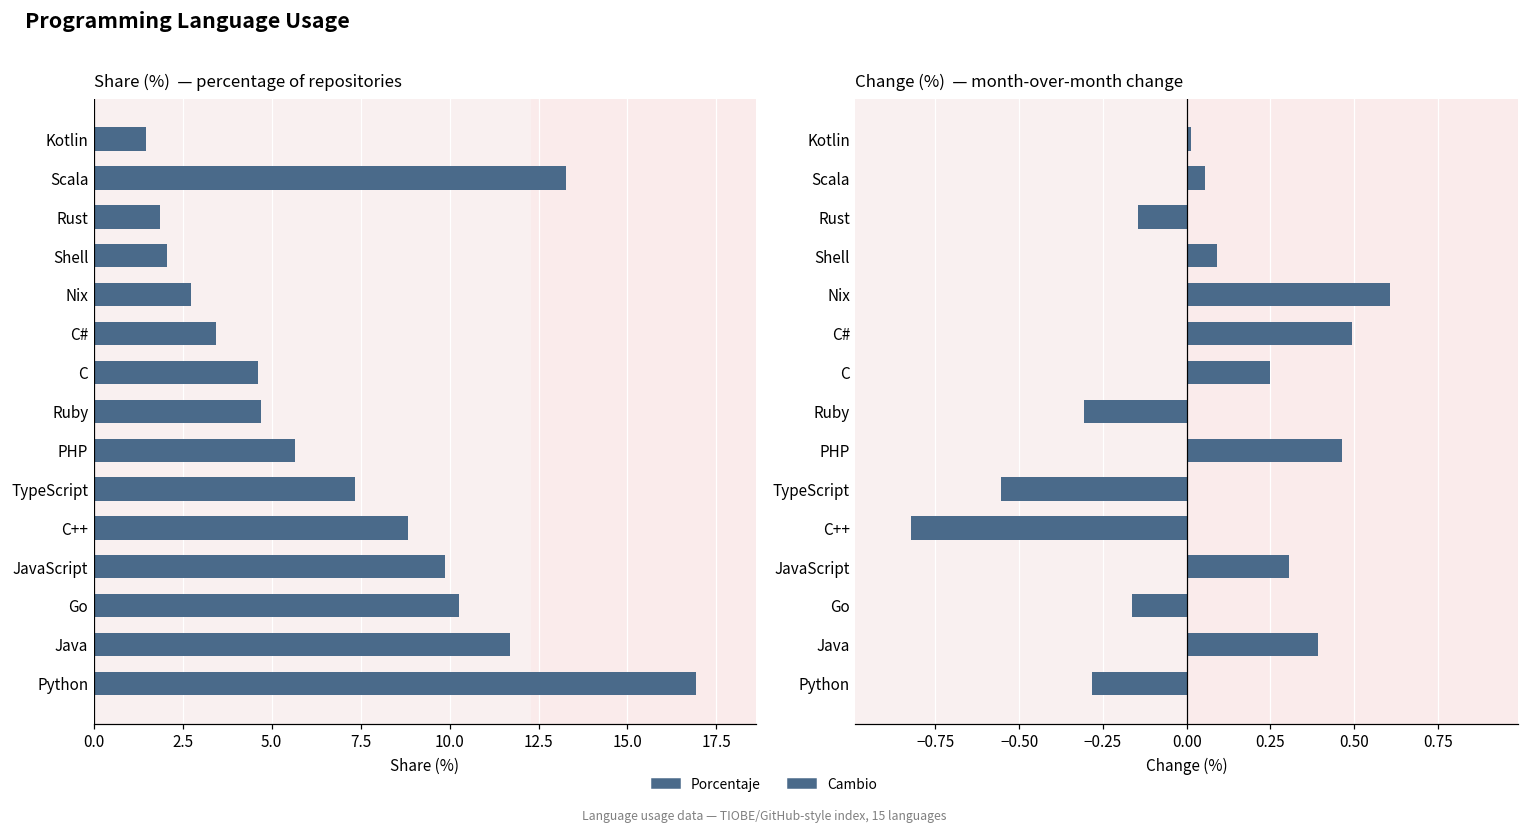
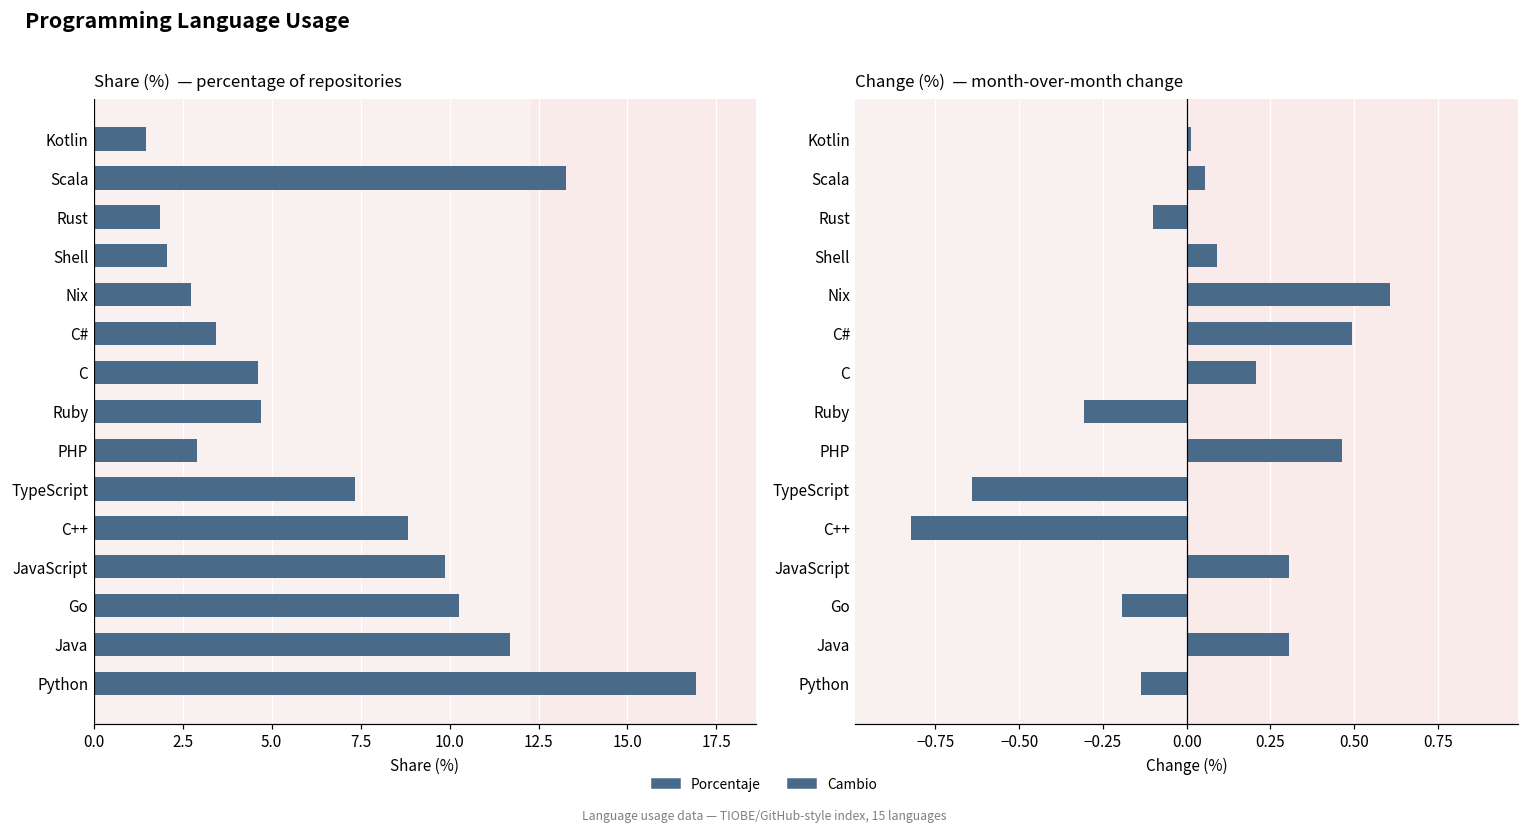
  {
    "Share (%) — percentage of repositories": {
      "Kotlin": 1.5,
      "Scala": 13.3,
      "Rust": 1.9,
      "Shell": 2.1,
      "Nix": 2.7,
      "C#": 3.4,
      "C": 4.6,
      "Ruby": 4.7,
-     "PHP": 5.7,
+     "PHP": 2.9,
      "TypeScript": 7.3,
      "C++": 8.8,
      "JavaScript": 9.9,
      "Go": 10.3,
      "Java": 11.7,
      "Python": 16.9
    },
    "Change (%) — month-over-month change": {
      "Kotlin": 0.01,
      "Scala": 0.05,
-     "Rust": -0.14,
+     "Rust": -0.10,
      "Shell": 0.09,
      "Nix": 0.61,
      "C#": 0.49,
-     "C": 0.25,
+     "C": 0.21,
      "Ruby": -0.31,
      "PHP": 0.46,
-     "TypeScript": -0.55,
+     "TypeScript": -0.64,
      "C++": -0.82,
      "JavaScript": 0.31,
-     "Go": -0.16,
-     "Java": 0.39,
-     "Python": -0.28
+     "Go": -0.19,
+     "Java": 0.30,
+     "Python": -0.14
    }
  }
